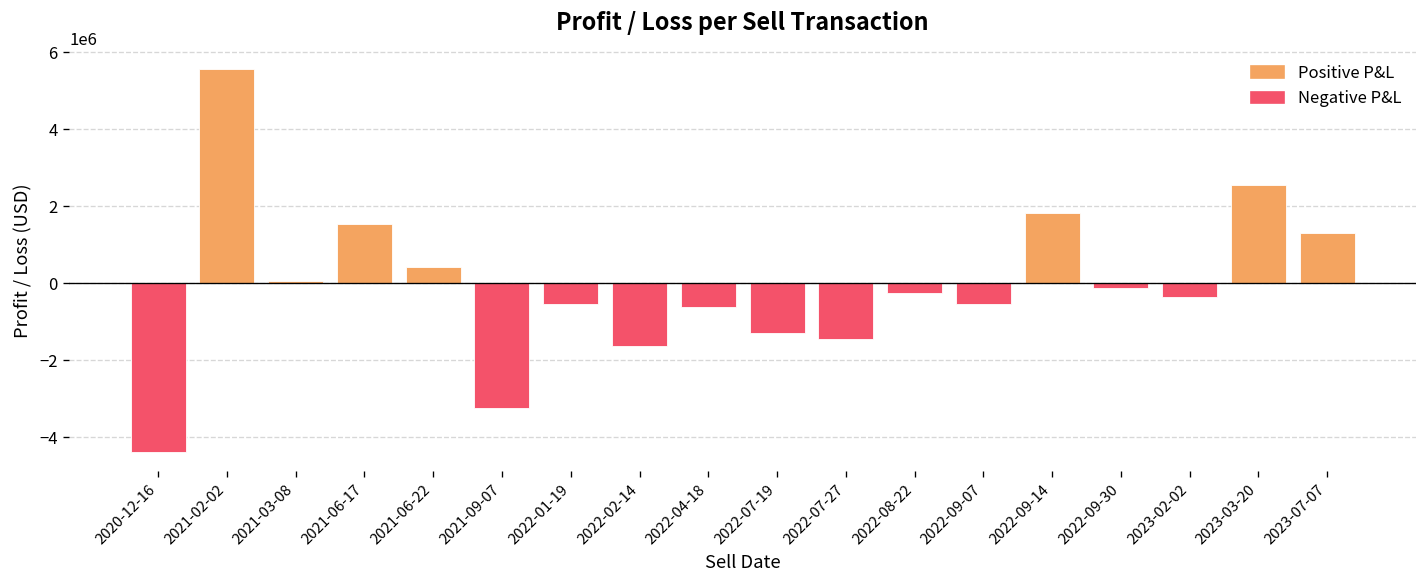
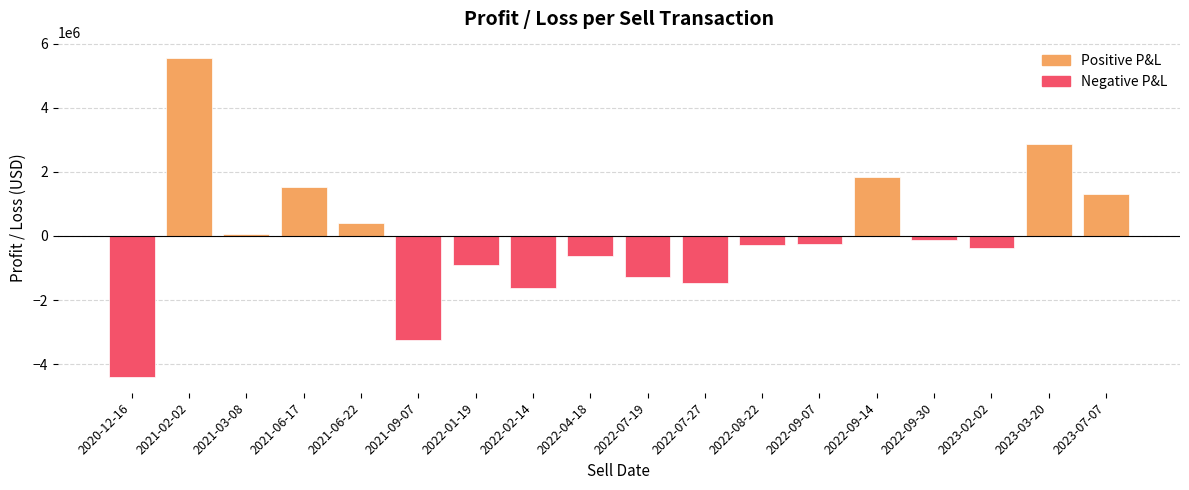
  {
    "2020-12-16": -4400000,
    "2021-02-02": 5600000,
    "2021-06-17": 1500000,
    "2021-06-22": 400000,
    "2021-09-07": -3200000,
-   "2022-01-19": -500000,
+   "2022-01-19": -900000,
    "2022-02-14": -1600000,
    "2022-04-18": -600000,
    "2022-07-19": -1300000,
    "2022-07-27": -1500000,
    "2022-08-22": -300000,
-   "2022-09-07": -500000,
+   "2022-09-07": -300000,
    "2022-09-14": 1800000,
    "2022-09-30": -100000,
    "2023-02-02": -400000,
-   "2023-03-20": 2600000,
+   "2023-03-20": 2900000,
    "2023-07-07": 1300000
  }
